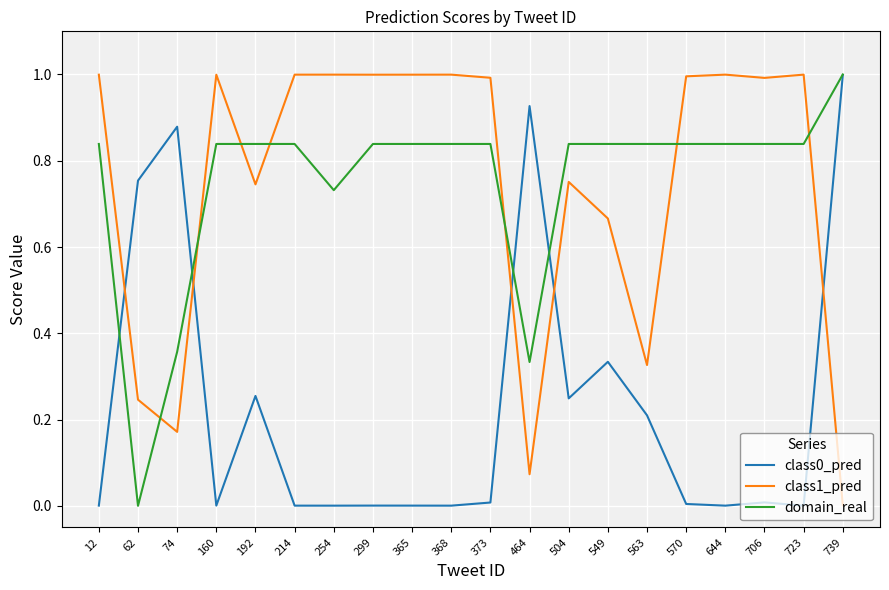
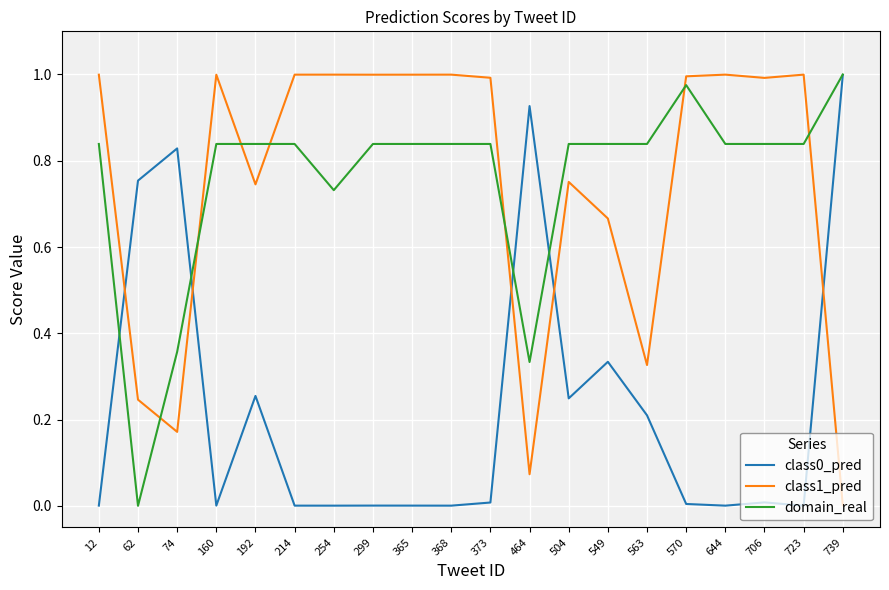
  {
    "class0_pred": {
      "12": 0.00,
      "62": 0.75,
-     "74": 0.88,
+     "74": 0.83,
      "160": 0.00,
      "192": 0.25,
      "214": 0.00,
      "254": 0.00,
      "299": 0.00,
      "365": 0.00,
      "368": 0.00,
      "373": 0.01,
      "464": 0.93,
      "504": 0.25,
      "549": 0.33,
      "563": 0.21,
      "570": 0.00,
      "644": 0.00
    },
    "class1_pred": {
      "12": 1.00,
      "62": 0.25,
      "74": 0.17,
      "160": 1.00,
      "192": 0.75,
      "214": 1.00,
      "254": 1.00,
      "299": 1.00,
      "365": 1.00,
      "368": 1.00,
      "373": 0.99,
      "464": 0.07,
      "504": 0.75,
      "549": 0.67,
      "563": 0.33,
      "570": 1.00,
      "644": 1.00,
      "706": 0.99,
      "723": 1.00
    },
    "domain_real": {
      "12": 0.84,
      "62": 0.00,
      "74": 0.36,
      "160": 0.84,
      "192": 0.84,
      "214": 0.84,
      "254": 0.73,
      "299": 0.84,
      "365": 0.84,
      "368": 0.84,
      "373": 0.84,
      "464": 0.33,
      "504": 0.84,
      "549": 0.84,
      "563": 0.84,
-     "570": 0.84,
+     "570": 0.98,
      "644": 0.84,
      "706": 0.84,
      "723": 0.84
    }
  }
